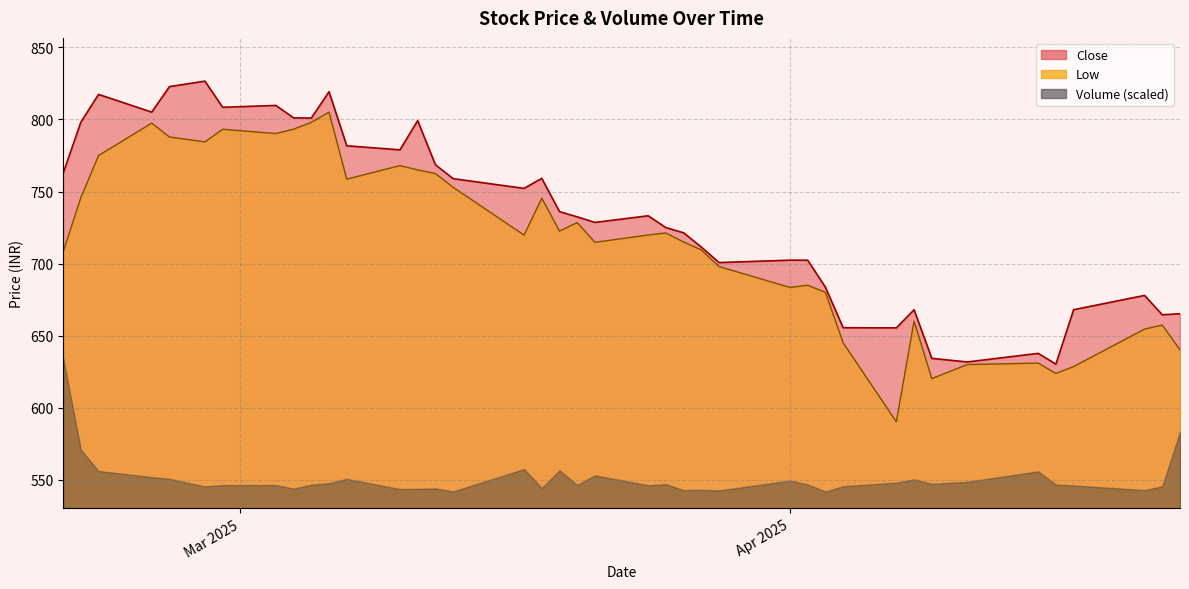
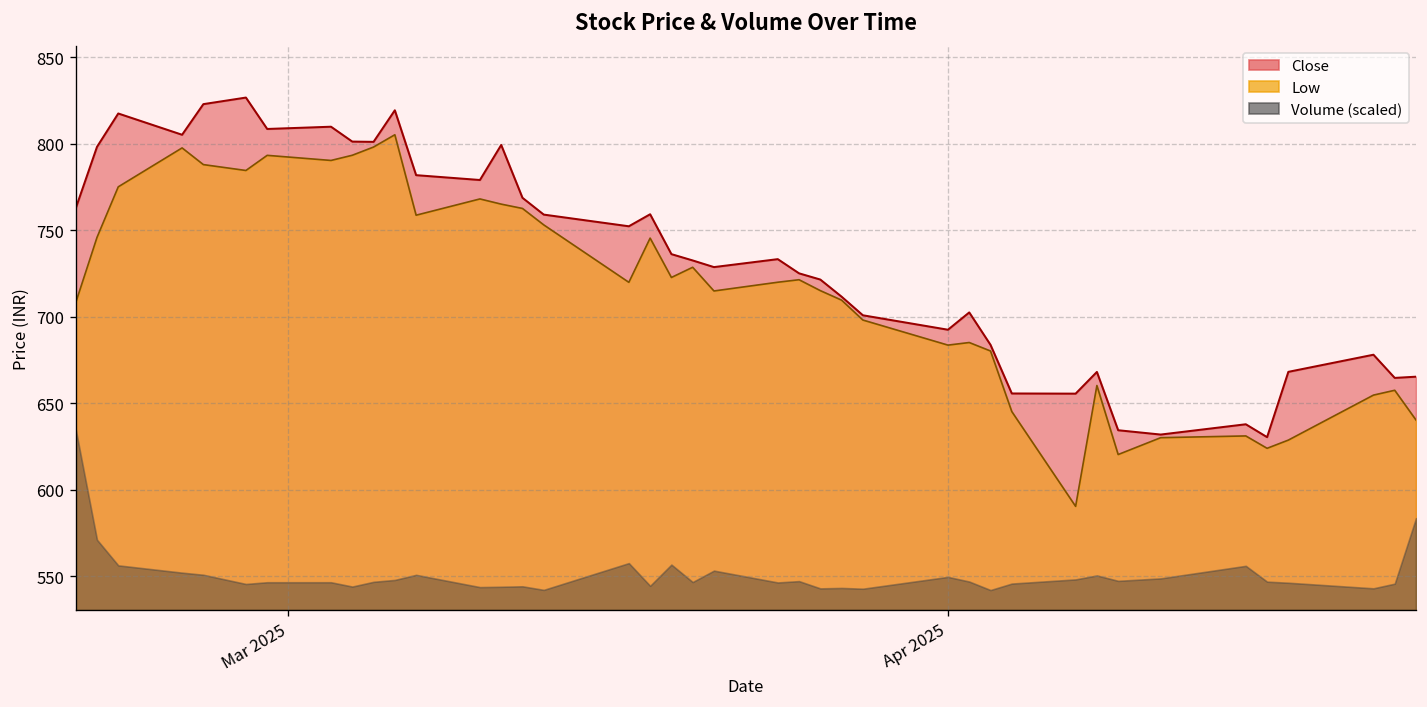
  {
    "Close": {
-     "Apr 2025": 702
+     "Apr 2025": 692
    },
    "Low": {
      "Apr 2025": 684
    },
    "Volume (scaled)": {
      "Apr 2025": 550
    }
  }
